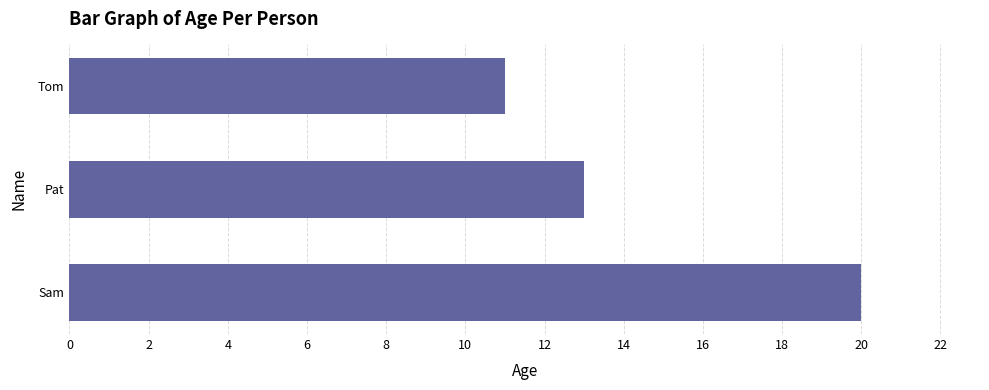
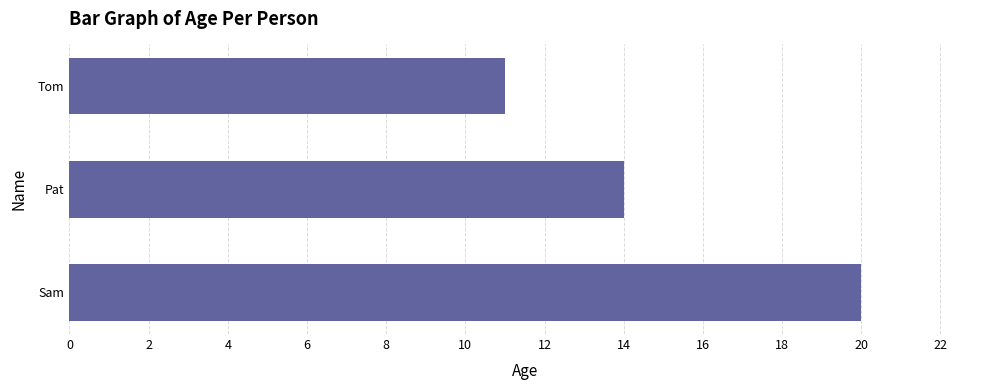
  {
    "Tom": 11,
-   "Pat": 13,
+   "Pat": 14,
    "Sam": 20
  }
